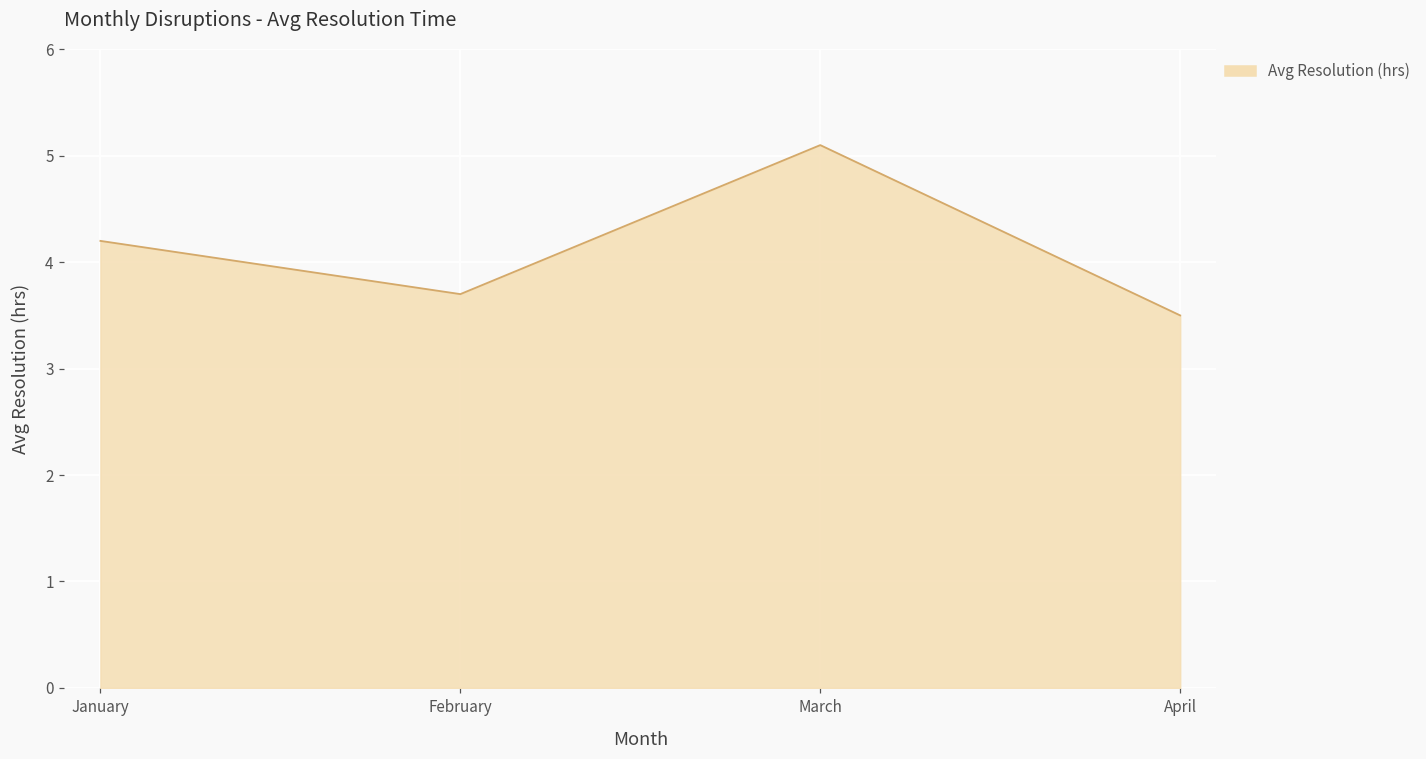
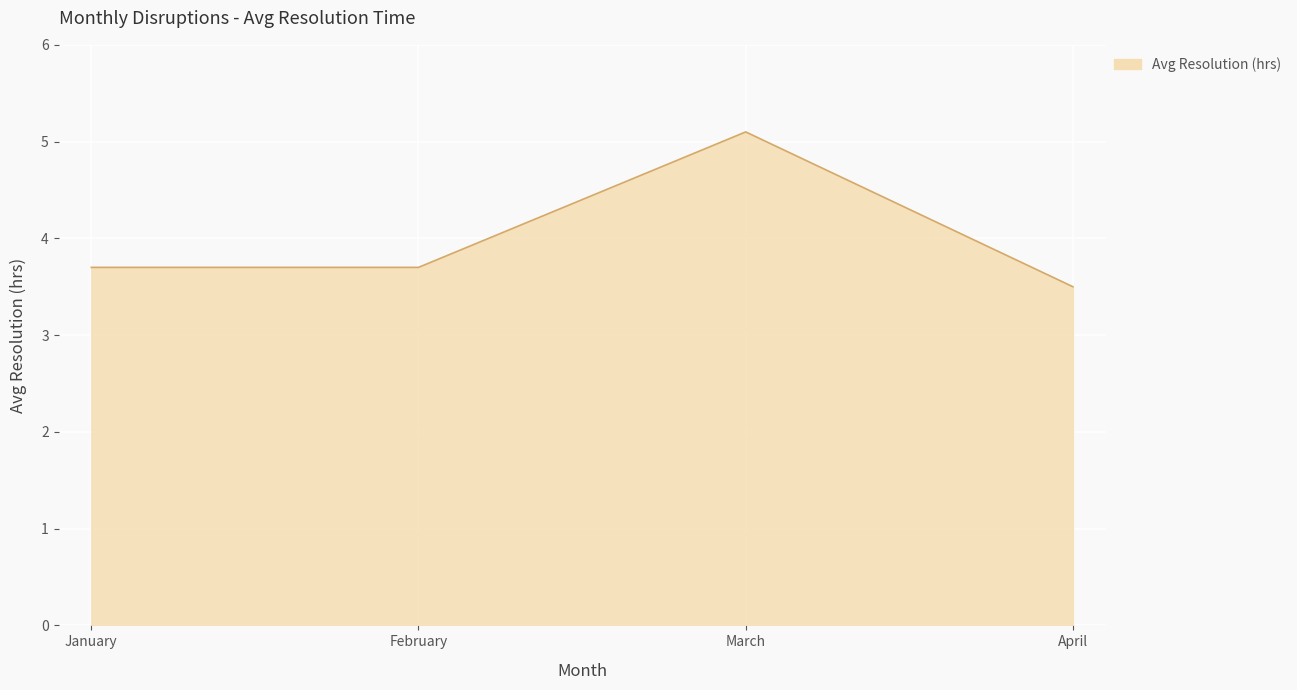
  {
-   "January": 4.2,
+   "January": 3.7,
    "February": 3.7,
    "March": 5.1,
    "April": 3.5
  }
